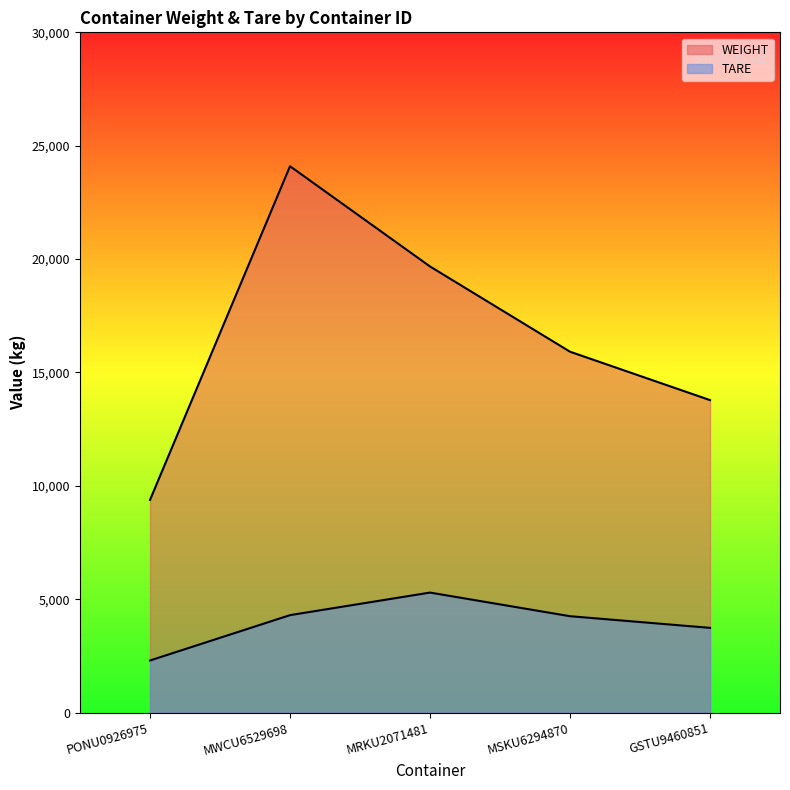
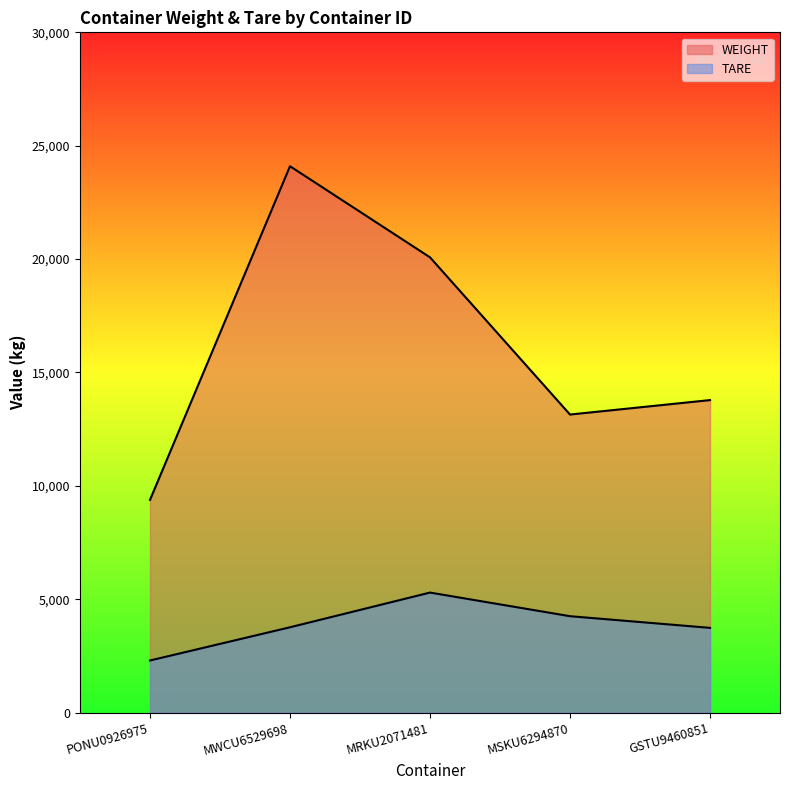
  {
    "WEIGHT": {
      "PONU0926975": "9,400",
      "MWCU6529698": "24,100",
-     "MRKU2071481": "19,700",
-     "MSKU6294870": "15,900",
+     "MRKU2071481": "20,100",
+     "MSKU6294870": "13,100",
      "GSTU9460851": "13,800"
    },
    "TARE": {
      "PONU0926975": "2,300",
-     "MWCU6529698": "4,300",
+     "MWCU6529698": "3,800",
      "MRKU2071481": "5,300",
      "MSKU6294870": "4,300",
      "GSTU9460851": "3,700"
    }
  }
